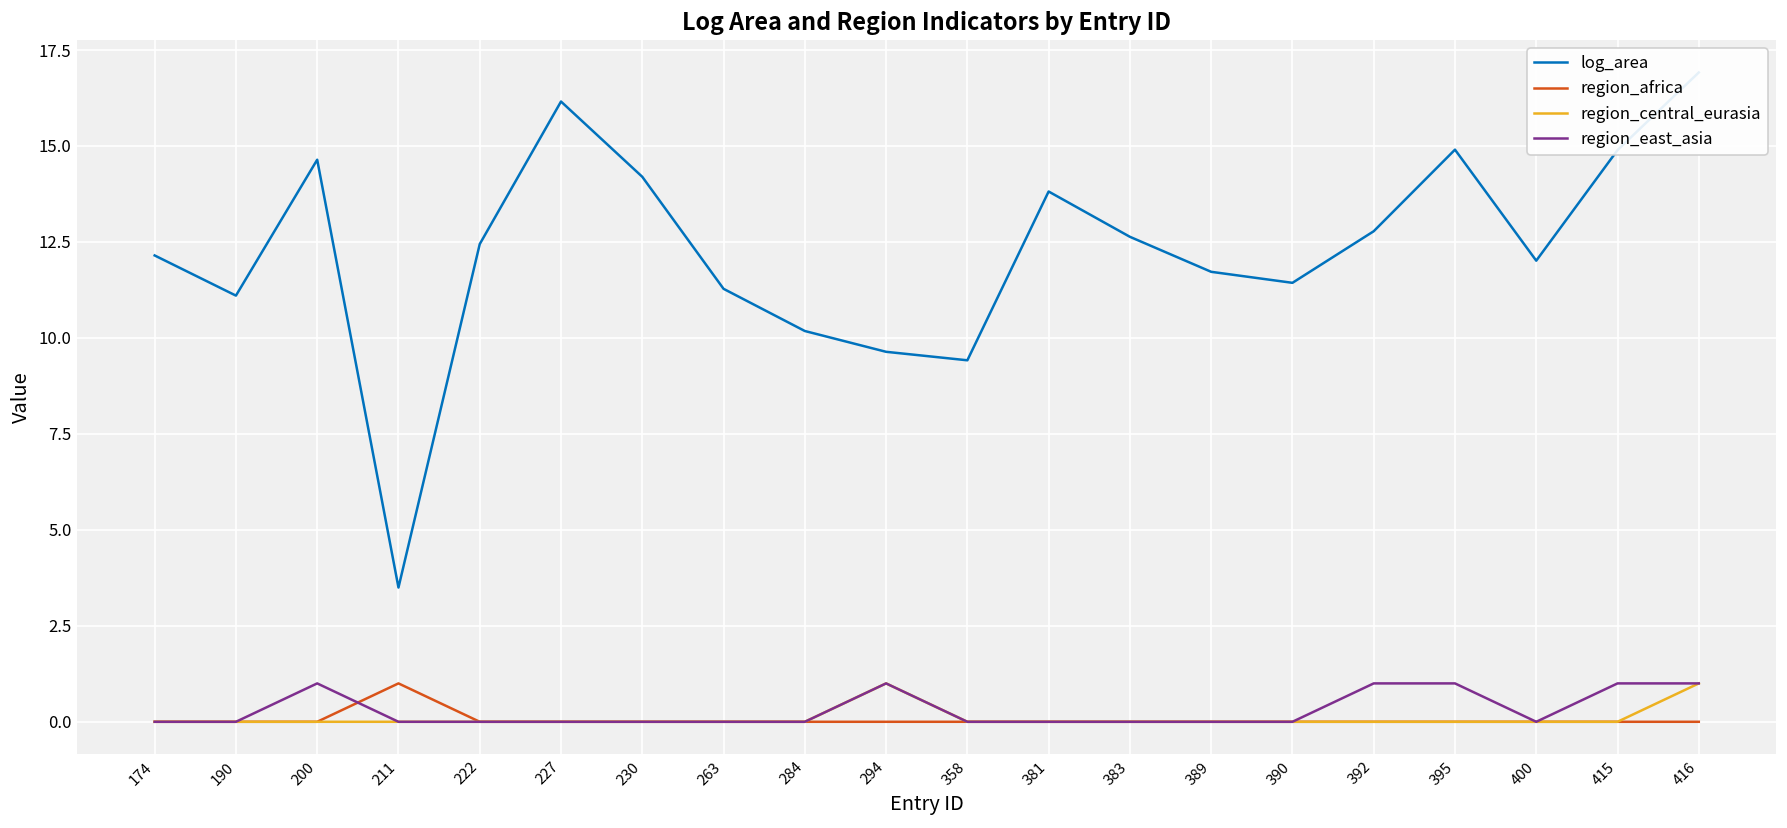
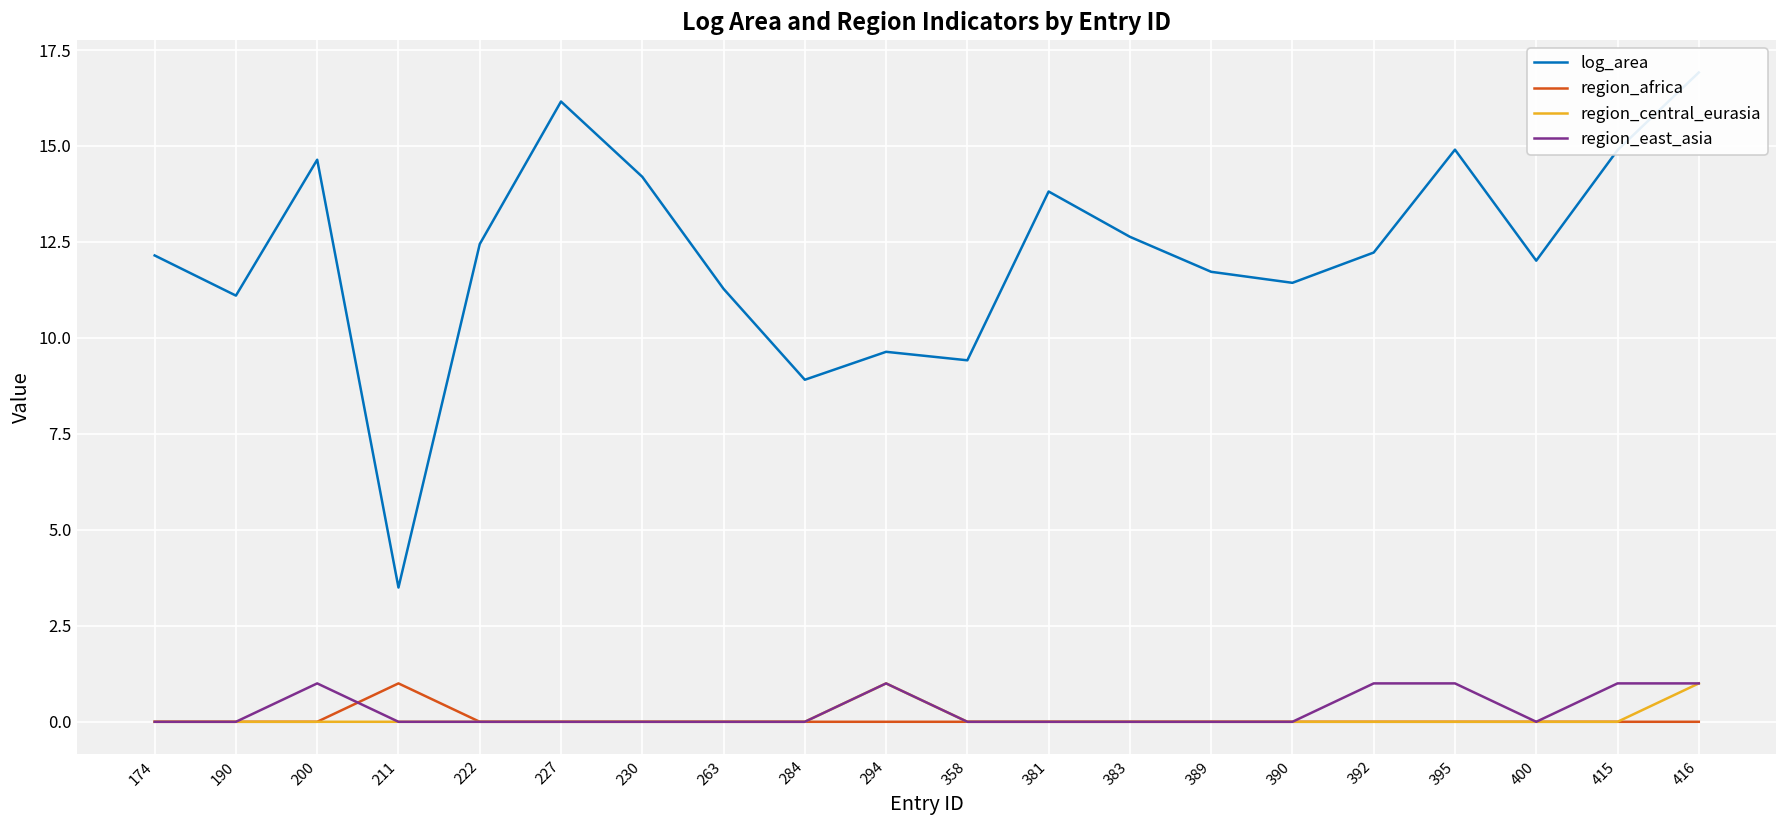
  {
    "log_area": {
      "174": 12.1,
      "190": 11.1,
      "200": 14.6,
      "211": 3.5,
      "222": 12.4,
      "227": 16.2,
      "230": 14.2,
      "263": 11.3,
-     "284": 10.2,
+     "284": 8.9,
      "294": 9.6,
      "358": 9.4,
      "381": 13.8,
      "383": 12.6,
      "389": 11.7,
      "390": 11.4,
-     "392": 12.8,
+     "392": 12.2,
      "395": 14.9,
      "400": 12.0
    },
    "region_africa": {
      "211": 1.0,
      "294": 0.0,
      "416": 0.0
    },
    "region_east_asia": {
      "200": 1.0,
      "392": 1.0,
      "395": 1.0,
      "415": 1.0
    }
  }
